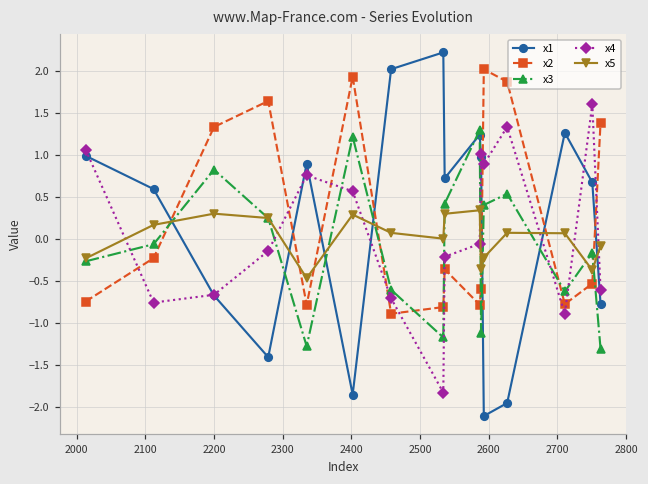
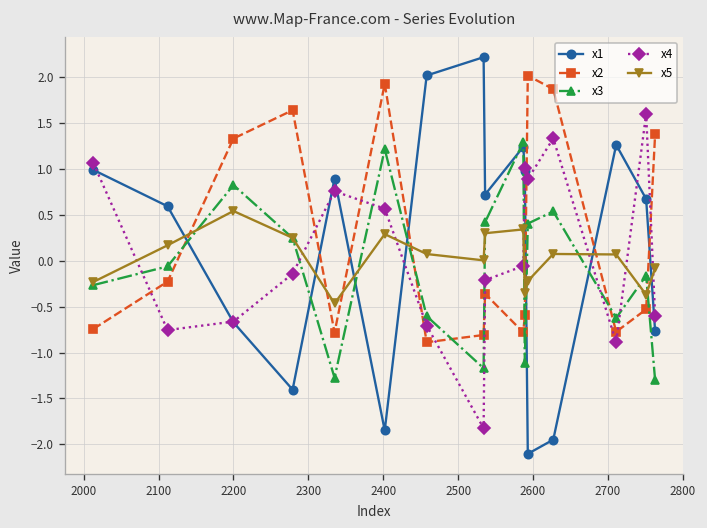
  {
    "x2": {
      "2200": 1.3
    },
    "x3": {
      "2200": 0.8
    },
    "x5": {
-     "2200": 0.3
+     "2200": 0.5
    }
  }
